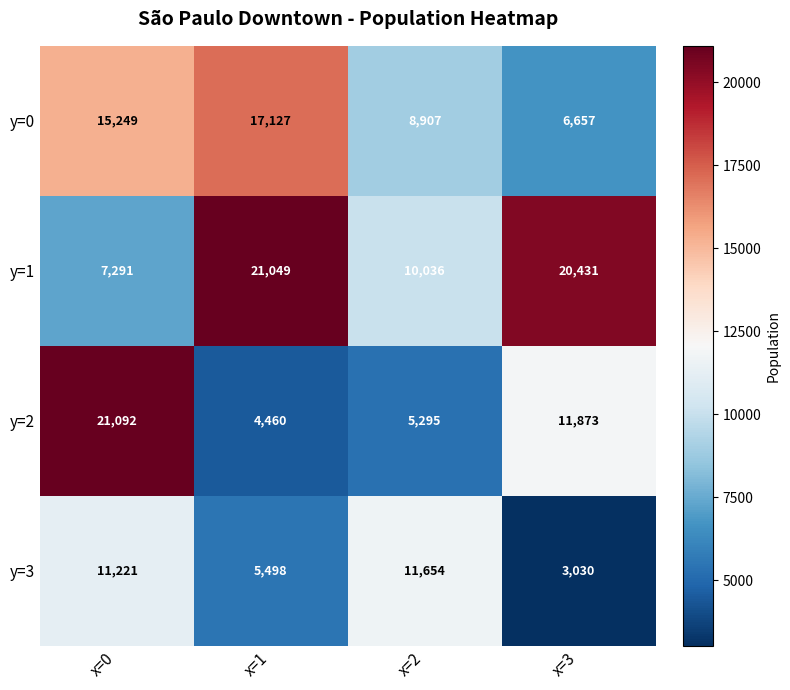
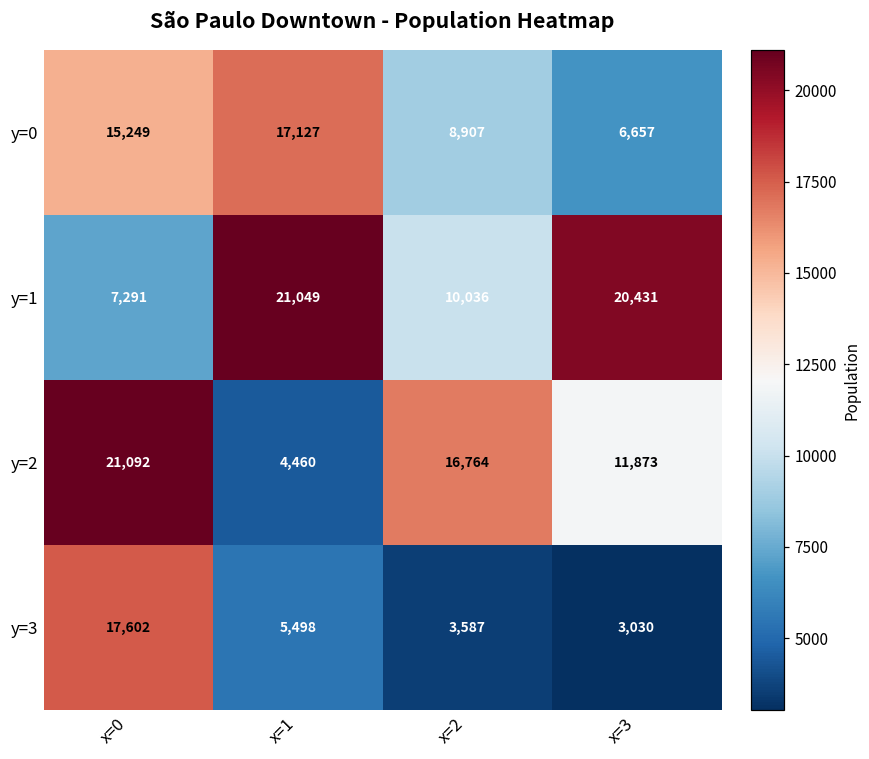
  {
    "y=0": {
      "x=0": "15,249",
      "x=1": "17,127",
      "x=2": "8,907",
      "x=3": "6,657"
    },
    "y=1": {
      "x=0": "7,291",
      "x=1": "21,049",
      "x=2": "10,036",
      "x=3": "20,431"
    },
    "y=2": {
      "x=0": "21,092",
      "x=1": "4,460",
-     "x=2": "5,295",
+     "x=2": "16,764",
      "x=3": "11,873"
    },
    "y=3": {
-     "x=0": "11,221",
+     "x=0": "17,602",
      "x=1": "5,498",
-     "x=2": "11,654",
+     "x=2": "3,587",
      "x=3": "3,030"
    }
  }
